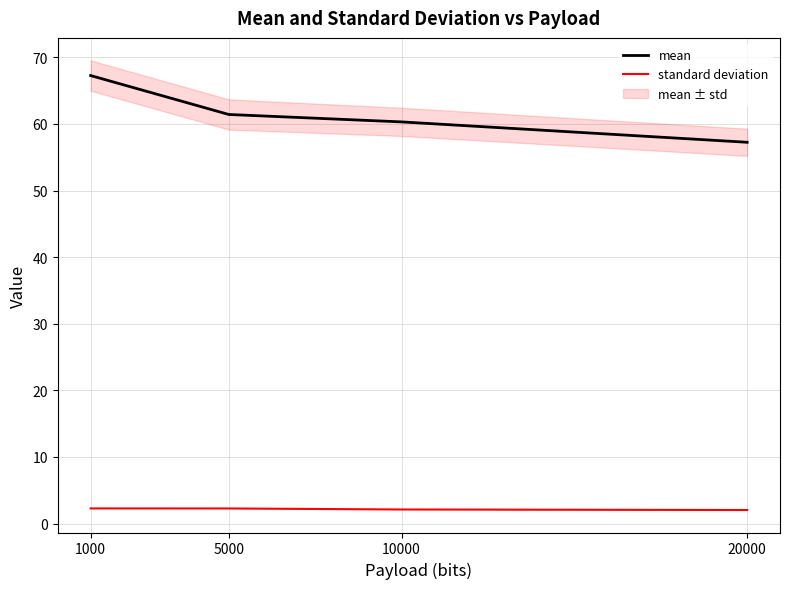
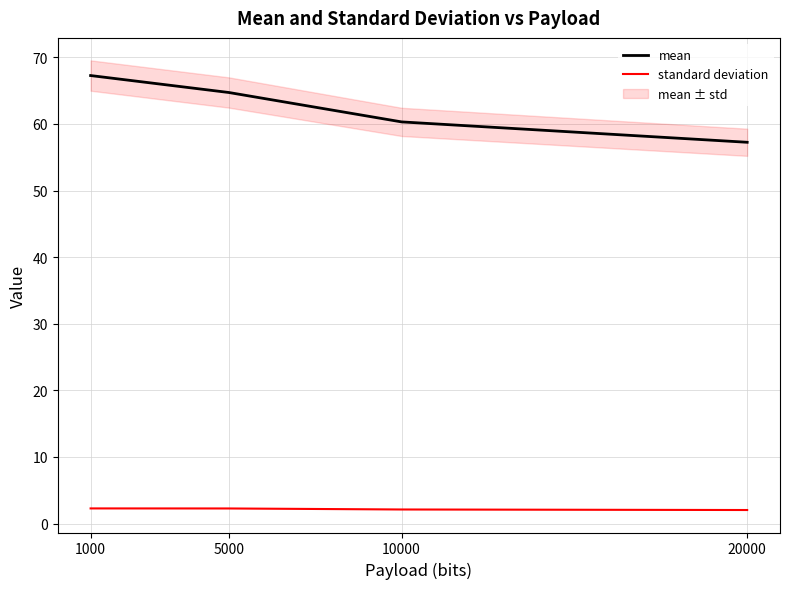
  {
    "mean": {
      "1000": 67,
-     "5000": 61,
+     "5000": 65,
      "10000": 60,
      "20000": 57
    }
  }
